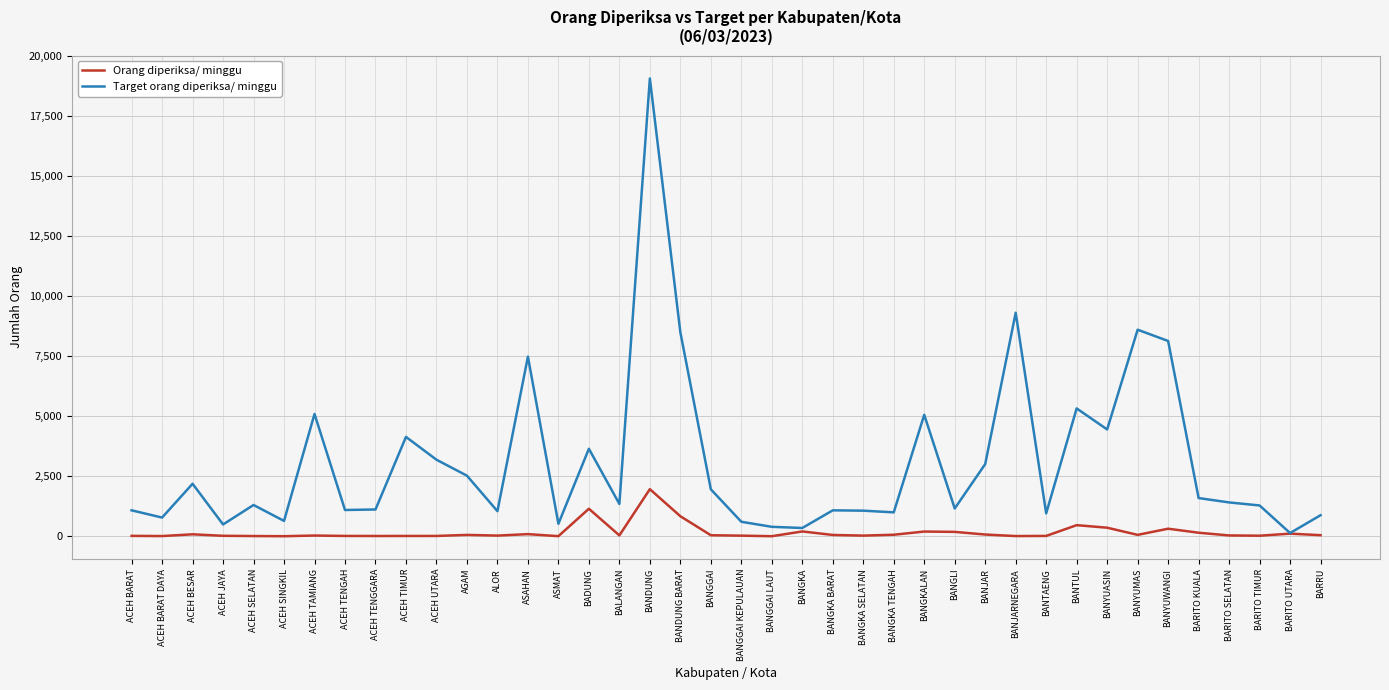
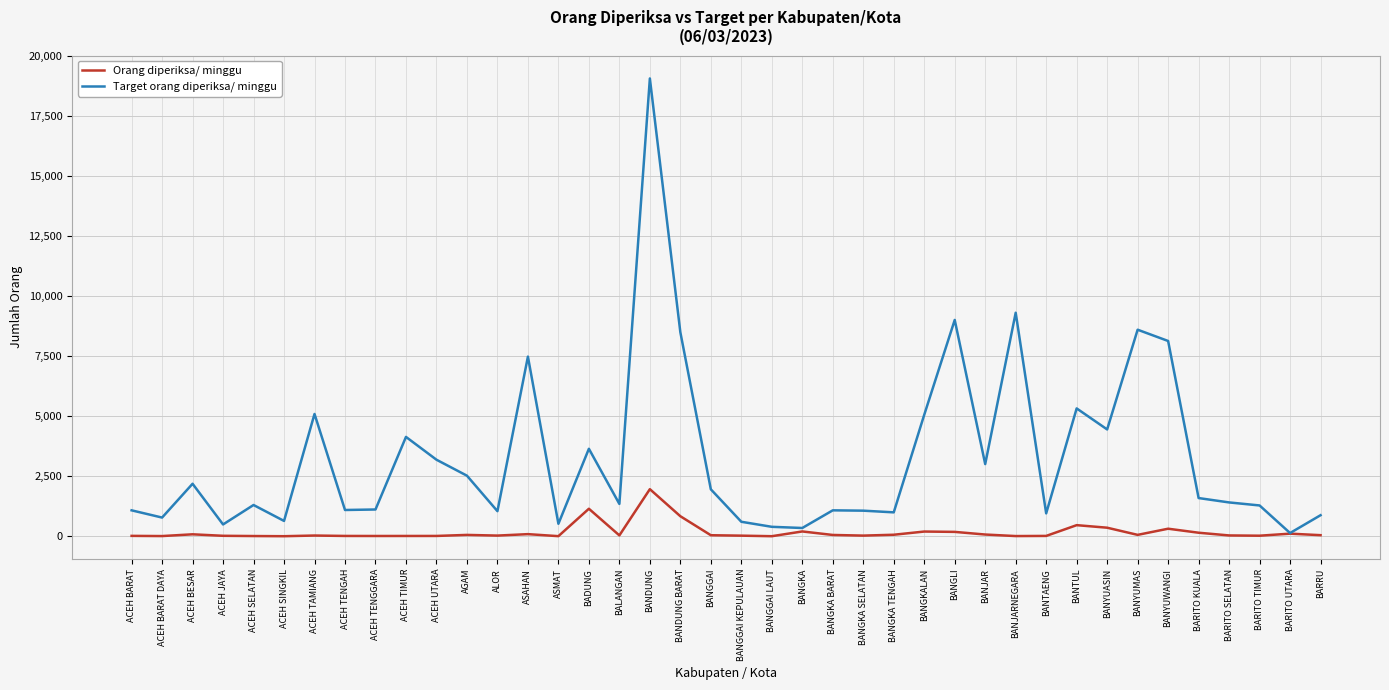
  {
    "Orang diperiksa/ minggu": {
      "ACEH BARAT": "0",
      "ACEH BARAT DAYA": "0",
      "ACEH BESAR": "100",
      "ACEH JAYA": "0",
      "ACEH SELATAN": "0",
      "ACEH SINGKIL": "0",
      "ACEH TAMIANG": "0",
      "ACEH TENGAH": "0",
      "ACEH TENGGARA": "0",
      "ACEH TIMUR": "0",
      "ACEH UTARA": "0",
      "AGAM": "100",
      "ALOR": "0",
      "ASAHAN": "100",
      "ASMAT": "0",
      "BADUNG": "1,100",
      "BALANGAN": "0",
      "BANDUNG": "2,000",
      "BANDUNG BARAT": "800",
      "BANGGAI": "0",
      "BANGGAI KEPULAUAN": "0",
      "BANGGAI LAUT": "0",
      "BANGKA": "200",
      "BANGKA BARAT": "100",
      "BANGKA SELATAN": "0",
      "BANGKA TENGAH": "100",
      "BANGKALAN": "200",
      "BANGLI": "200",
      "BANJAR": "100",
      "BANJARNEGARA": "0",
      "BANTAENG": "0",
      "BANTUL": "500",
      "BANYUASIN": "400",
      "BANYUMAS": "100",
      "BANYUWANGI": "300",
      "BARITO KUALA": "100",
      "BARITO SELATAN": "0",
      "BARITO TIMUR": "0",
      "BARRU": "0"
    },
    "Target orang diperiksa/ minggu": {
      "ACEH BARAT": "1,100",
      "ACEH BARAT DAYA": "800",
      "ACEH BESAR": "2,200",
      "ACEH JAYA": "500",
      "ACEH SELATAN": "1,300",
      "ACEH SINGKIL": "600",
      "ACEH TAMIANG": "5,100",
      "ACEH TENGAH": "1,100",
      "ACEH TENGGARA": "1,100",
      "ACEH TIMUR": "4,100",
      "ACEH UTARA": "3,200",
      "AGAM": "2,500",
      "ALOR": "1,000",
      "ASAHAN": "7,500",
      "ASMAT": "500",
      "BADUNG": "3,600",
      "BALANGAN": "1,300",
      "BANDUNG": "19,100",
      "BANDUNG BARAT": "8,500",
      "BANGGAI": "2,000",
      "BANGGAI KEPULAUAN": "600",
      "BANGGAI LAUT": "400",
      "BANGKA": "300",
      "BANGKA BARAT": "1,100",
      "BANGKA SELATAN": "1,100",
      "BANGKA TENGAH": "1,000",
      "BANGKALAN": "5,100",
-     "BANGLI": "1,200",
+     "BANGLI": "9,000",
      "BANJAR": "3,000",
      "BANJARNEGARA": "9,300",
      "BANTAENG": "1,000",
      "BANTUL": "5,300",
      "BANYUASIN": "4,400",
      "BANYUMAS": "8,600",
      "BANYUWANGI": "8,100",
      "BARITO KUALA": "1,600",
      "BARITO SELATAN": "1,400",
      "BARITO TIMUR": "1,300",
      "BARRU": "900"
    }
  }
